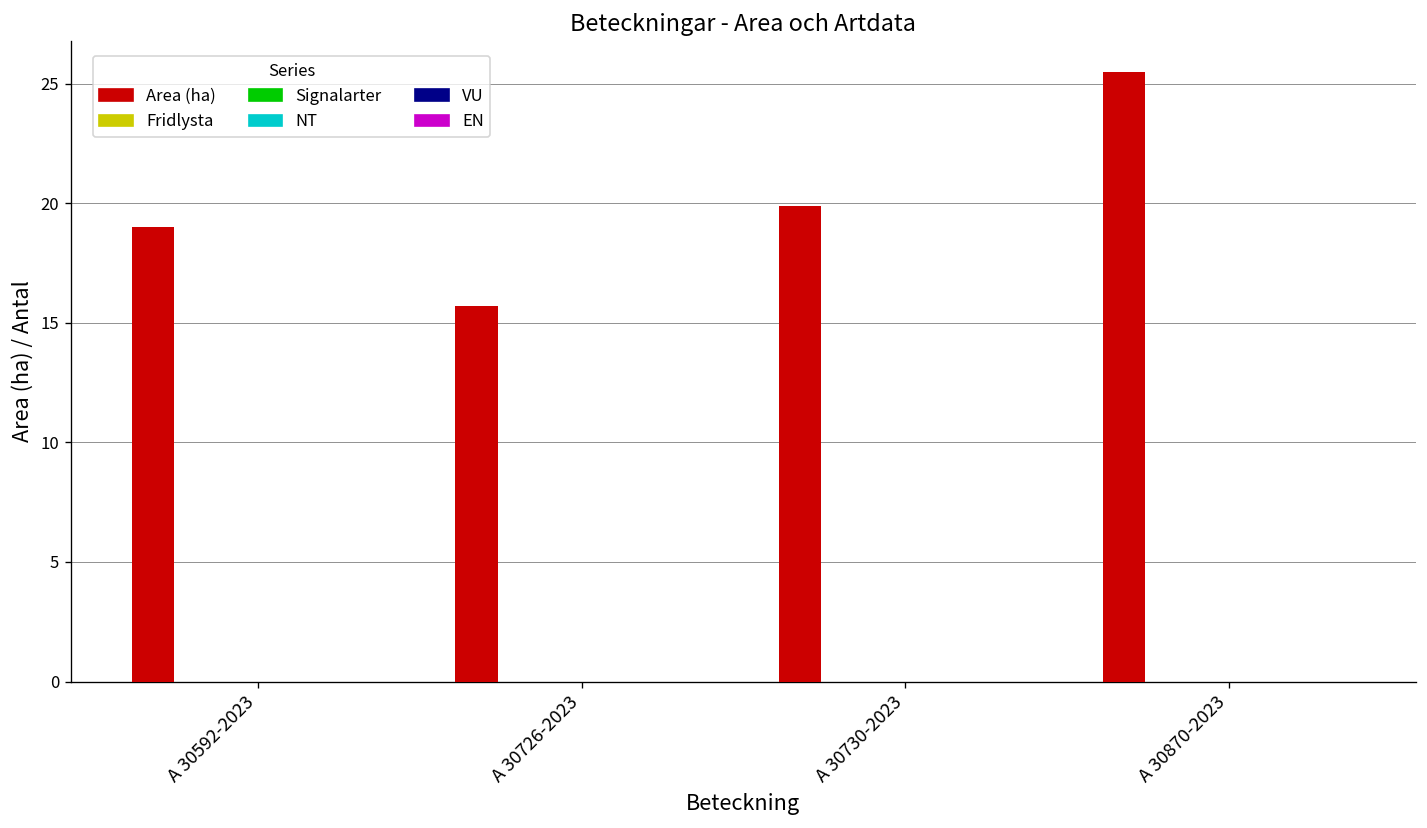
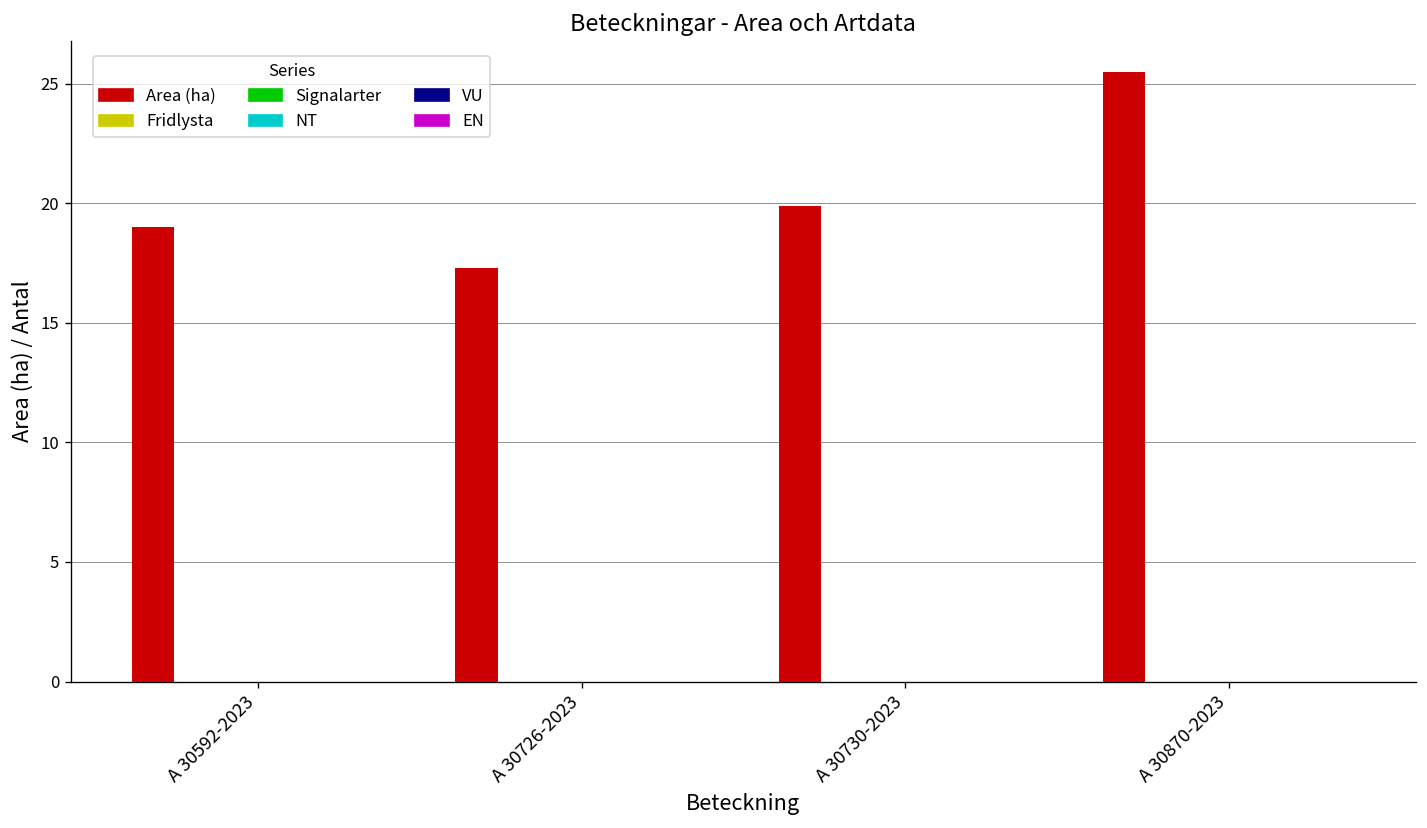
  {
    "Area (ha)": {
      "A 30592-2023": 19.0,
-     "A 30726-2023": 15.7,
+     "A 30726-2023": 17.3,
      "A 30730-2023": 19.9,
      "A 30870-2023": 25.5
    },
    "Fridlysta": {
      "A 30592-2023": 0.0,
      "A 30726-2023": 0.0,
      "A 30730-2023": 0.0,
      "A 30870-2023": 0.0
    },
    "Signalarter": {
      "A 30592-2023": 0.0,
      "A 30726-2023": 0.0,
      "A 30730-2023": 0.0,
      "A 30870-2023": 0.0
    },
    "NT": {
      "A 30592-2023": 0.0,
      "A 30726-2023": 0.0,
      "A 30730-2023": 0.0,
      "A 30870-2023": 0.0
    },
    "VU": {
      "A 30592-2023": 0.0,
      "A 30726-2023": 0.0,
      "A 30730-2023": 0.0,
      "A 30870-2023": 0.0
    },
    "EN": {
      "A 30592-2023": 0.0,
      "A 30726-2023": 0.0,
      "A 30730-2023": 0.0,
      "A 30870-2023": 0.0
    }
  }
